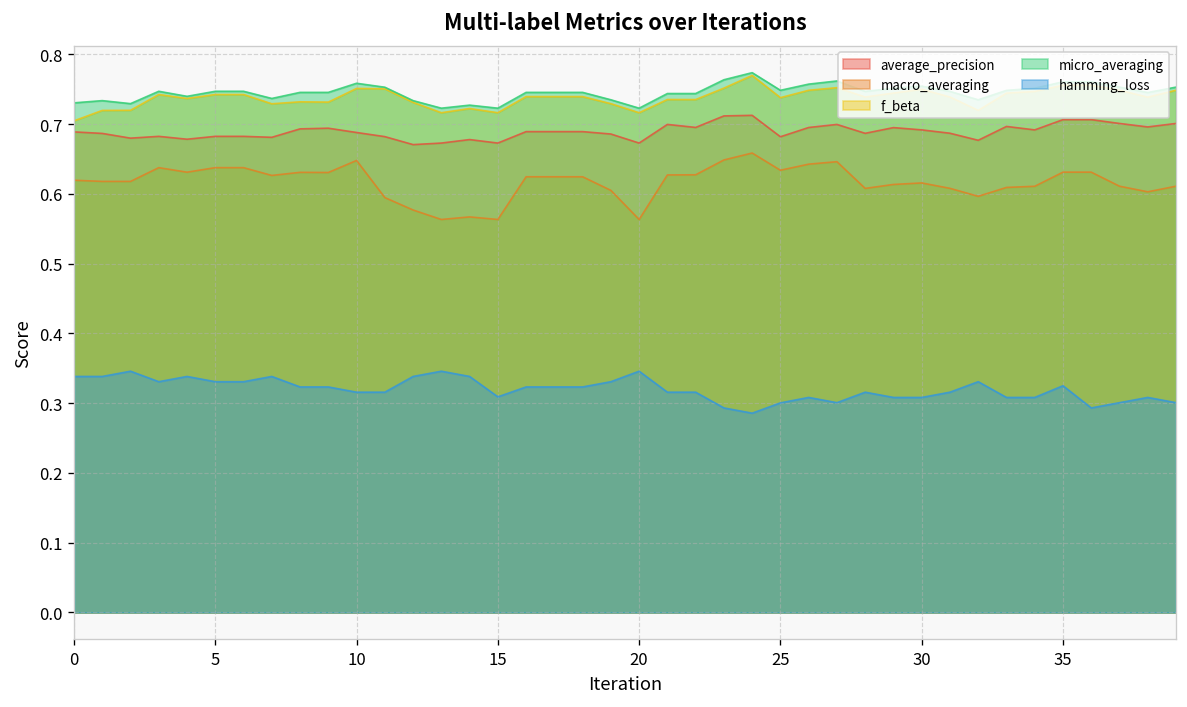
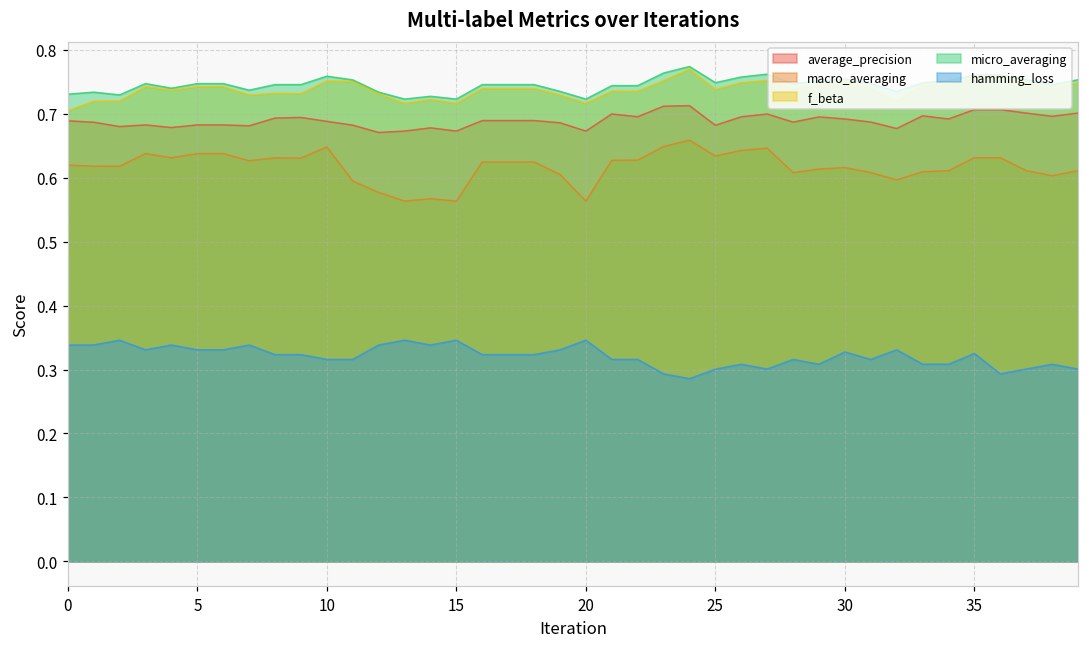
  {
    "micro_averaging": {
      "0": 0.73,
      "5": 0.75,
      "10": 0.76,
      "15": 0.72,
      "20": 0.72,
      "25": 0.75
    },
    "hamming_loss": {
      "0": 0.34,
      "5": 0.33,
      "10": 0.32,
-     "15": 0.31,
+     "15": 0.35,
      "20": 0.35,
      "25": 0.30,
-     "30": 0.31,
+     "30": 0.33,
      "35": 0.33
    }
  }
